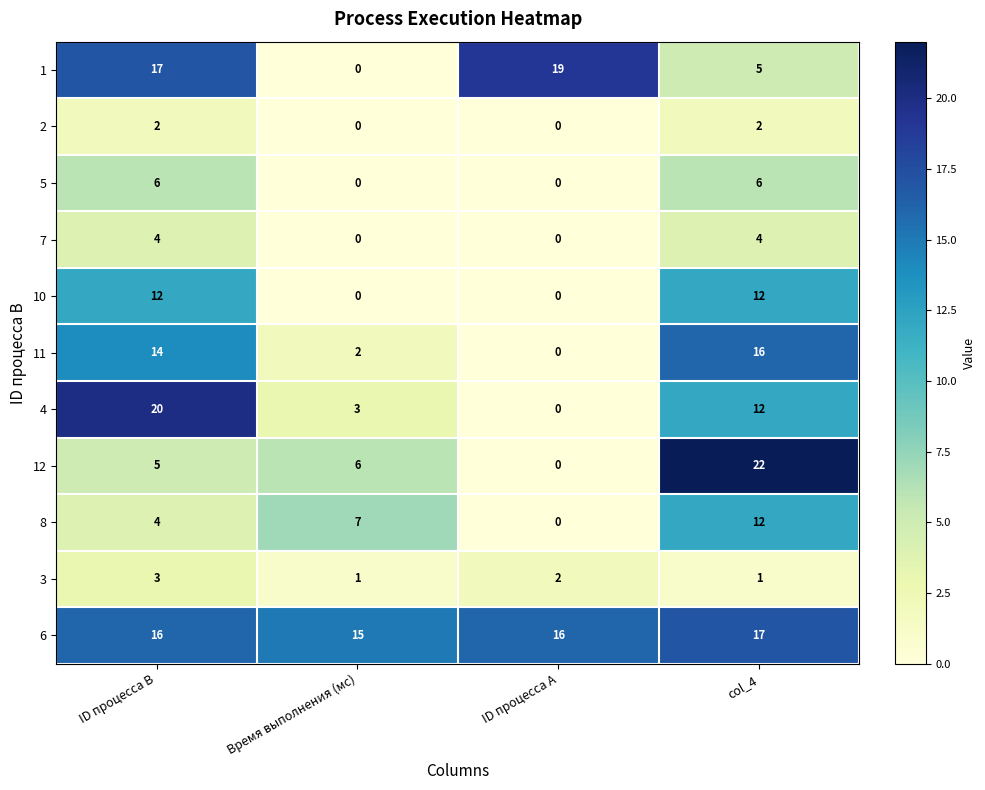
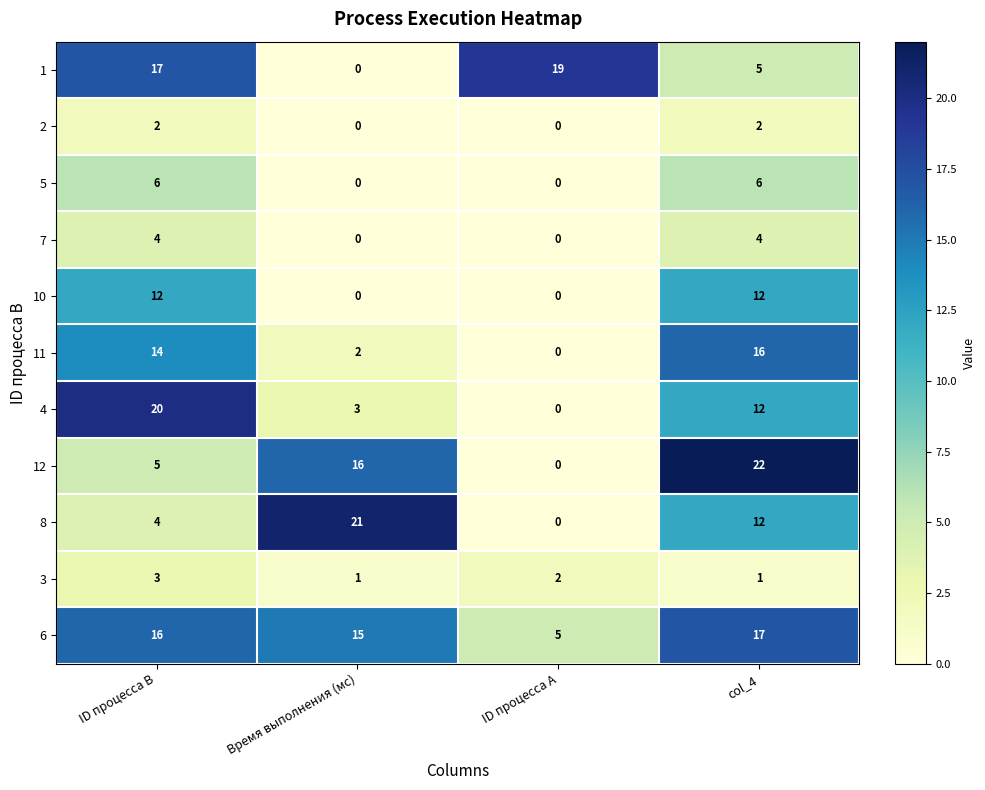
  {
    "1": {
      "ID процесса B": 17,
      "Время выполнения (мс)": 0,
      "ID процесса A": 19,
      "col_4": 5
    },
    "2": {
      "ID процесса B": 2,
      "Время выполнения (мс)": 0,
      "ID процесса A": 0,
      "col_4": 2
    },
    "5": {
      "ID процесса B": 6,
      "Время выполнения (мс)": 0,
      "ID процесса A": 0,
      "col_4": 6
    },
    "7": {
      "ID процесса B": 4,
      "Время выполнения (мс)": 0,
      "ID процесса A": 0,
      "col_4": 4
    },
    "10": {
      "ID процесса B": 12,
      "Время выполнения (мс)": 0,
      "ID процесса A": 0,
      "col_4": 12
    },
    "11": {
      "ID процесса B": 14,
      "Время выполнения (мс)": 2,
      "ID процесса A": 0,
      "col_4": 16
    },
    "4": {
      "ID процесса B": 20,
      "Время выполнения (мс)": 3,
      "ID процесса A": 0,
      "col_4": 12
    },
    "12": {
      "ID процесса B": 5,
-     "Время выполнения (мс)": 6,
+     "Время выполнения (мс)": 16,
      "ID процесса A": 0,
      "col_4": 22
    },
    "8": {
      "ID процесса B": 4,
-     "Время выполнения (мс)": 7,
+     "Время выполнения (мс)": 21,
      "ID процесса A": 0,
      "col_4": 12
    },
    "3": {
      "ID процесса B": 3,
      "Время выполнения (мс)": 1,
      "ID процесса A": 2,
      "col_4": 1
    },
    "6": {
      "ID процесса B": 16,
      "Время выполнения (мс)": 15,
-     "ID процесса A": 16,
+     "ID процесса A": 5,
      "col_4": 17
    }
  }
